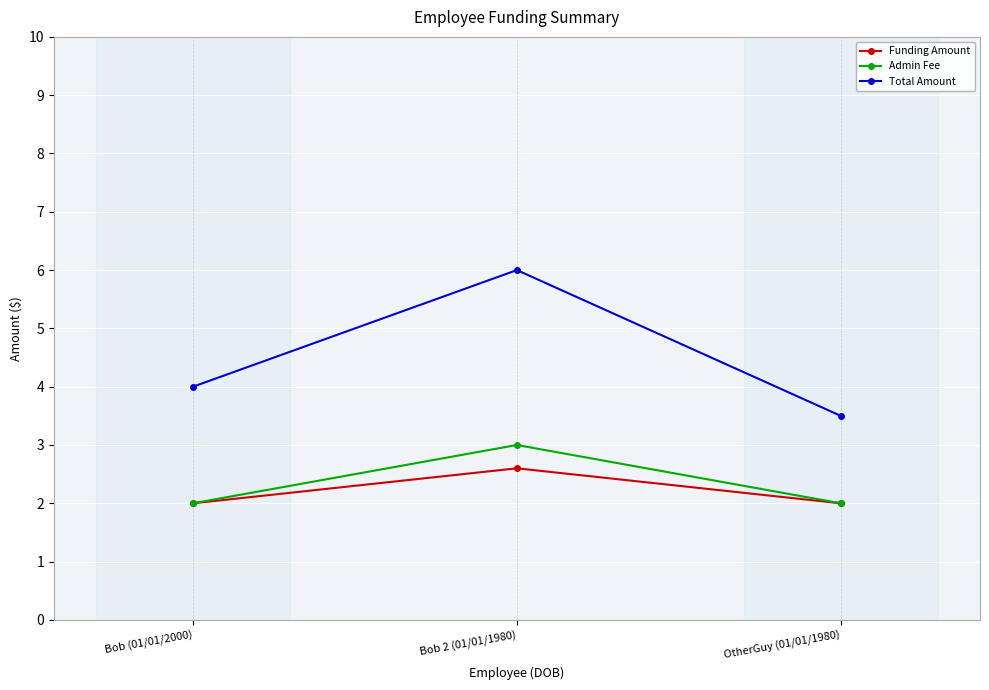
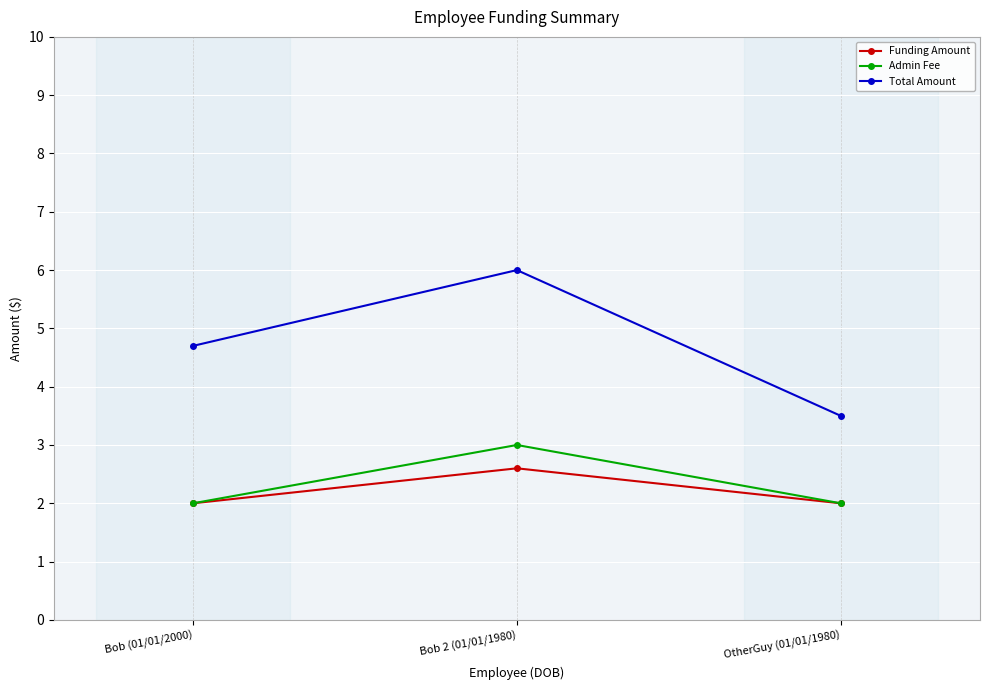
  {
    "Funding Amount": {
      "Bob 2 (01/01/1980)": 2.6
    },
    "Admin Fee": {
      "Bob 2 (01/01/1980)": 3.0
    },
    "Total Amount": {
-     "Bob (01/01/2000)": 4.0,
+     "Bob (01/01/2000)": 4.7,
      "Bob 2 (01/01/1980)": 6.0,
      "OtherGuy (01/01/1980)": 3.5
    }
  }
